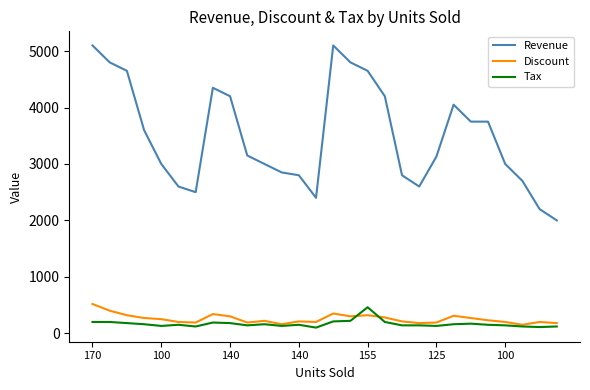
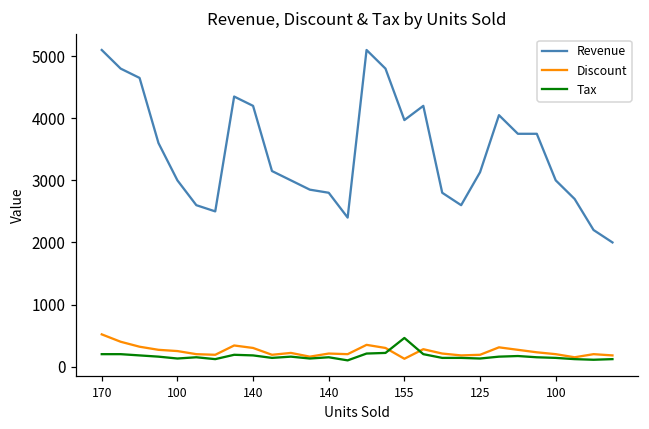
  {
    "Revenue": {
      "170": 5100,
-     "155": 4700,
+     "155": 4000,
      "125": 3100
    },
    "Discount": {
      "170": 500,
-     "155": 300,
+     "155": 100,
      "125": 200
    },
    "Tax": {
      "170": 200,
      "155": 500,
      "125": 100
    }
  }
